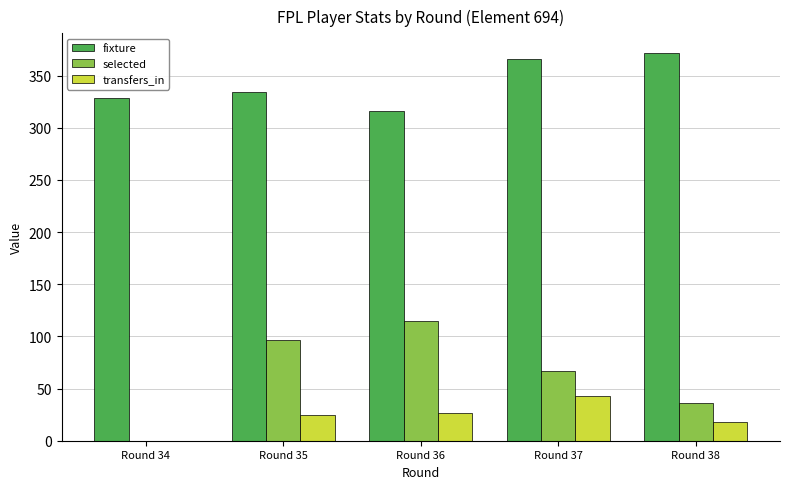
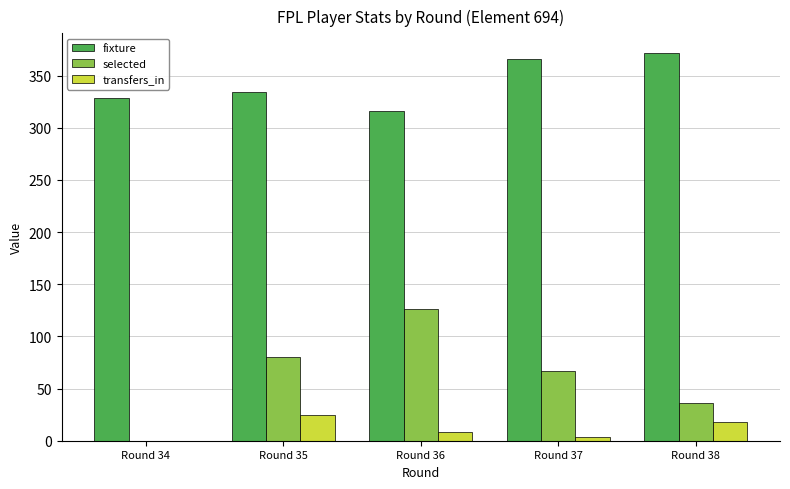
  {
    "fixture": {
      "Round 34": 329,
      "Round 35": 334,
      "Round 36": 316,
      "Round 37": 366,
      "Round 38": 372
    },
    "selected": {
      "Round 34": 0,
-     "Round 35": 97,
-     "Round 36": 115,
+     "Round 35": 80,
+     "Round 36": 126,
      "Round 37": 67,
      "Round 38": 36
    },
    "transfers_in": {
      "Round 34": 0,
      "Round 35": 25,
-     "Round 36": 27,
-     "Round 37": 43,
+     "Round 36": 8,
+     "Round 37": 4,
      "Round 38": 18
    }
  }
